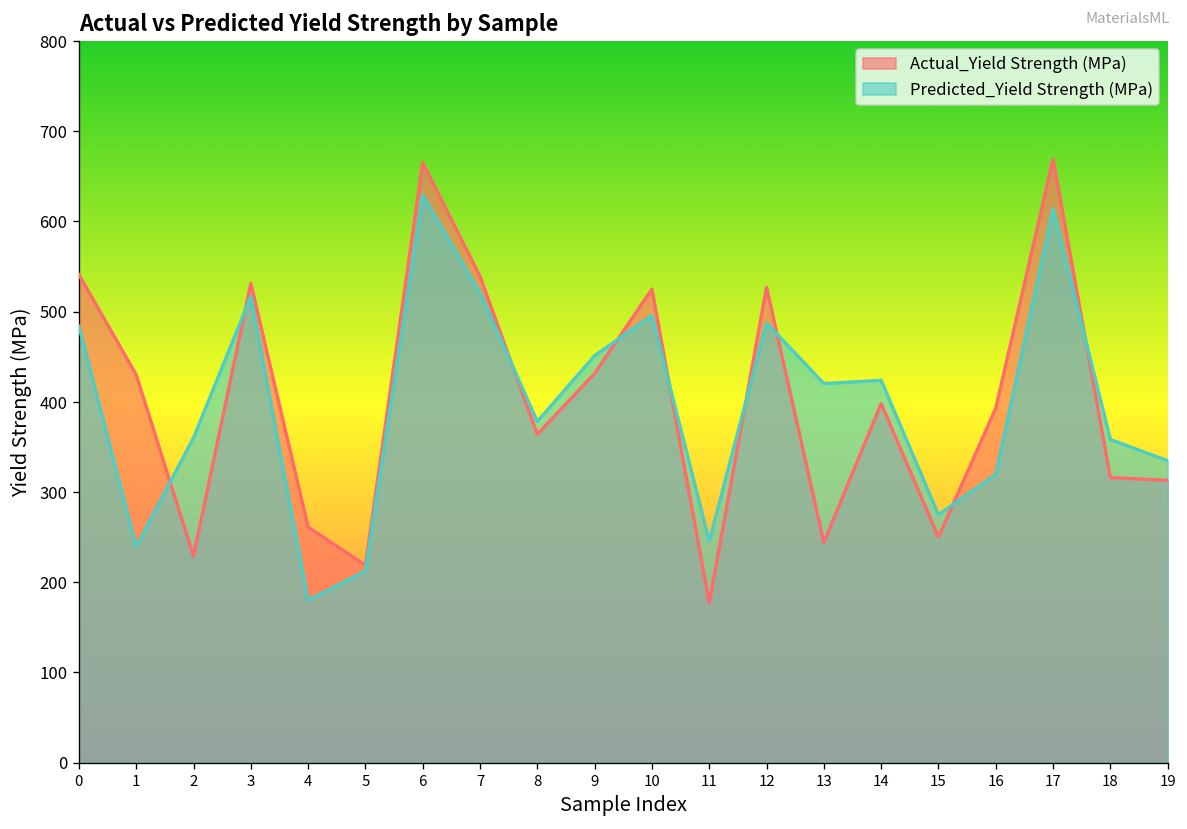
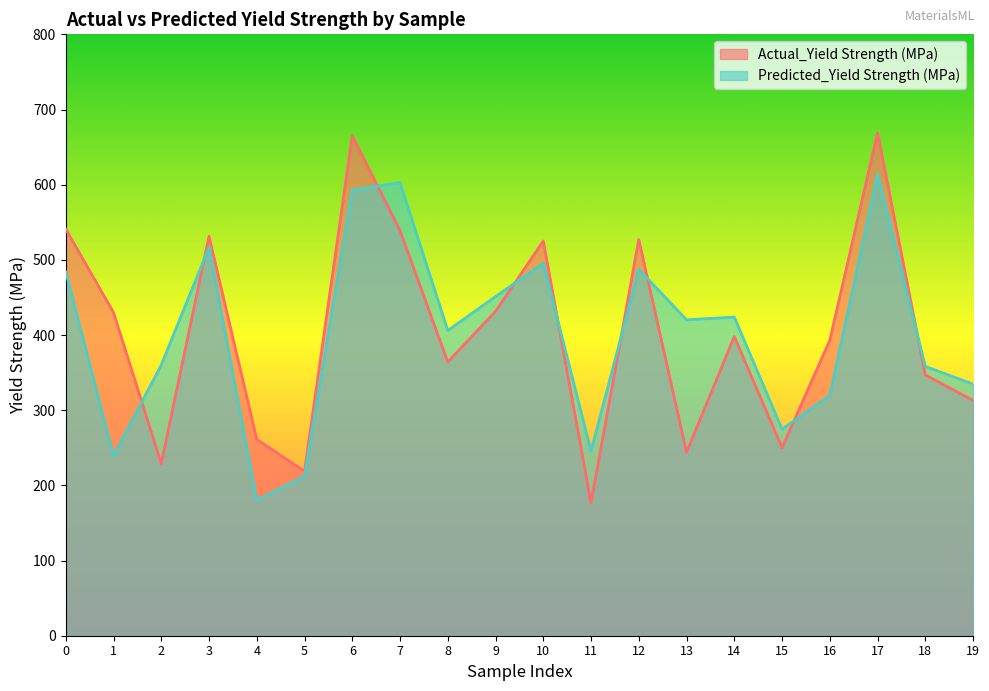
  {
    "Actual_Yield Strength (MPa)": {
      "0": 540,
      "1": 430,
      "2": 230,
      "3": 530,
      "4": 260,
      "5": 220,
      "6": 670,
      "7": 540,
      "8": 360,
      "9": 430,
      "10": 530,
      "11": 180,
      "12": 530,
      "13": 240,
      "14": 400,
      "15": 250,
      "16": 390,
      "17": 670,
-     "18": 320,
+     "18": 350,
      "19": 310
    },
    "Predicted_Yield Strength (MPa)": {
      "0": 480,
      "1": 240,
      "2": 360,
      "3": 520,
      "4": 180,
      "5": 210,
-     "6": 630,
-     "7": 520,
-     "8": 380,
+     "6": 590,
+     "7": 600,
+     "8": 410,
      "9": 450,
      "10": 500,
      "11": 250,
      "12": 490,
      "13": 420,
      "14": 420,
      "15": 270,
      "16": 320,
      "17": 610,
      "18": 360,
      "19": 330
    }
  }
